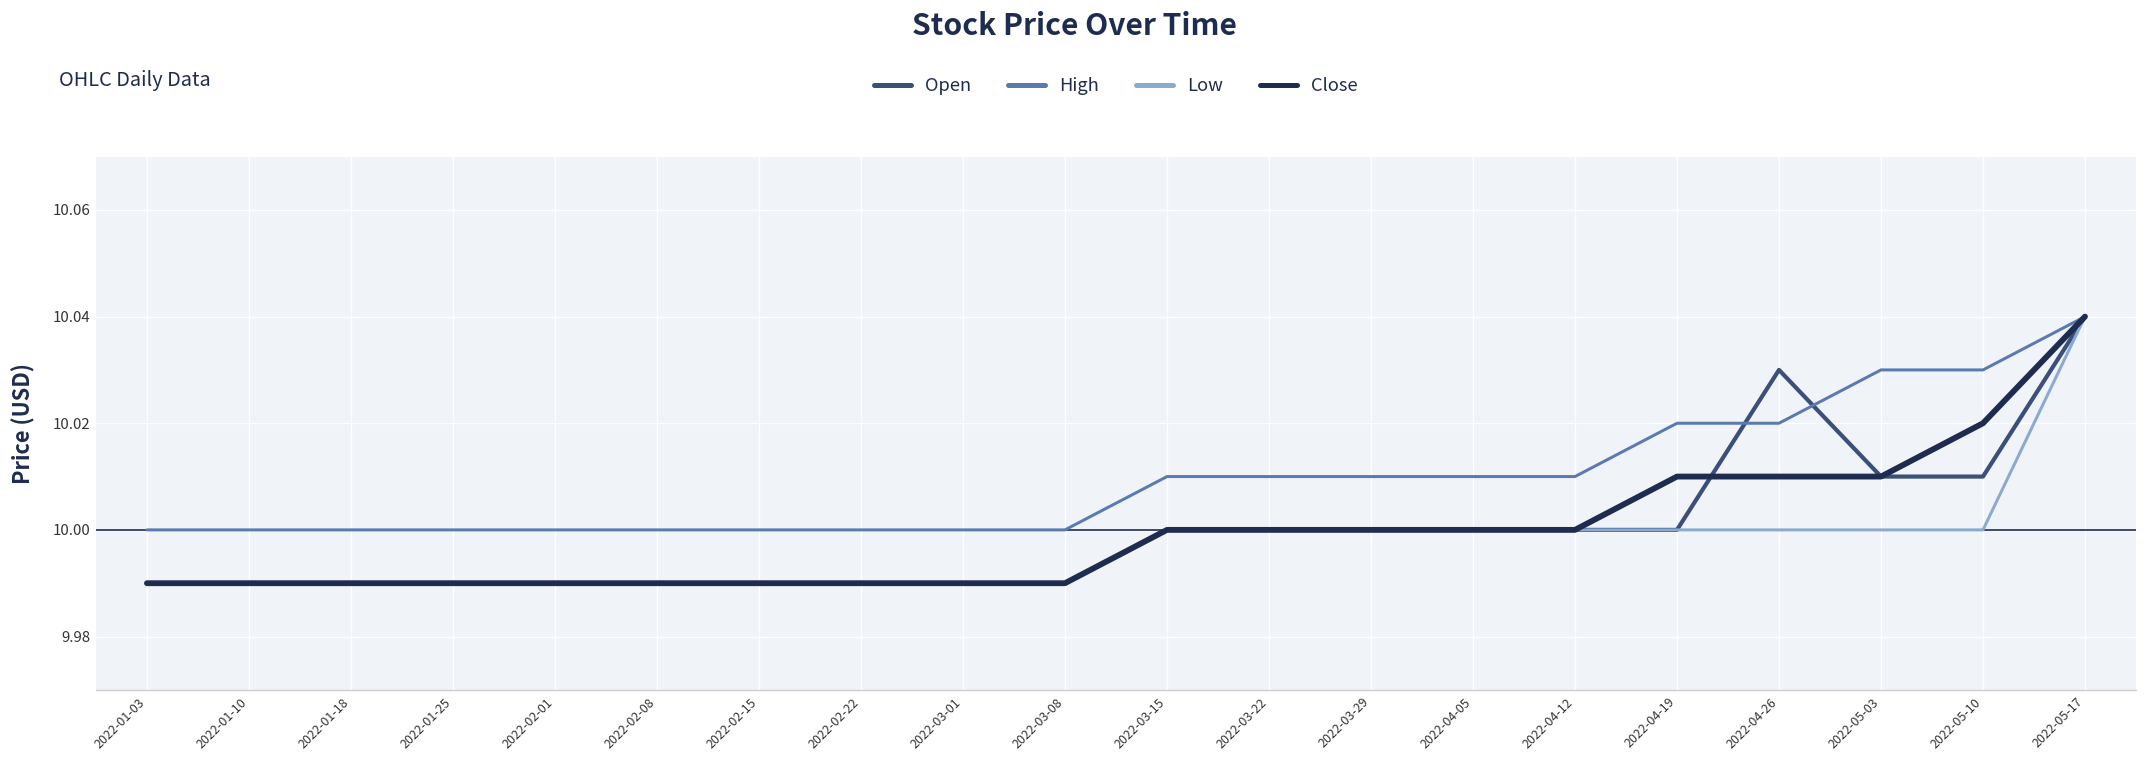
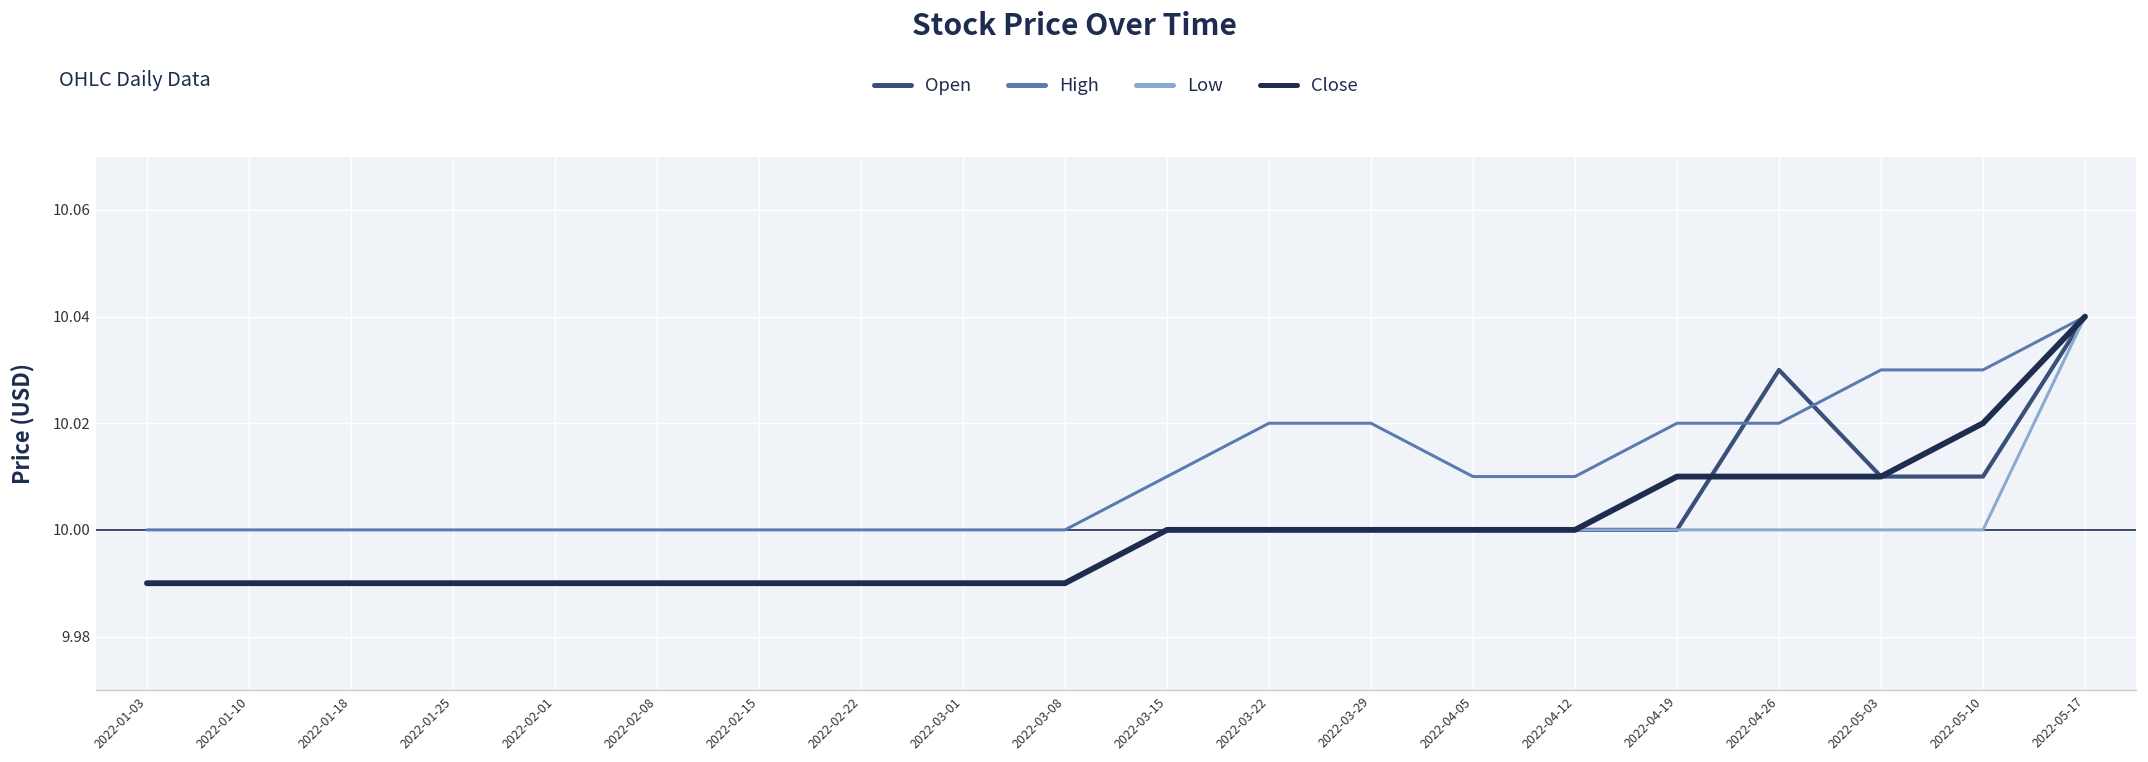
  {
    "Open": {
      "2022-04-26": 10.03,
      "2022-05-10": 10.01
    },
    "High": {
      "2022-01-03": 10.00,
      "2022-01-10": 10.00,
      "2022-01-18": 10.00,
      "2022-01-25": 10.00,
      "2022-02-01": 10.00,
      "2022-02-08": 10.00,
      "2022-02-15": 10.00,
      "2022-02-22": 10.00,
      "2022-03-01": 10.00,
      "2022-03-08": 10.00,
      "2022-03-15": 10.01,
-     "2022-03-22": 10.01,
-     "2022-03-29": 10.01,
+     "2022-03-22": 10.02,
+     "2022-03-29": 10.02,
      "2022-04-05": 10.01,
      "2022-04-12": 10.01,
      "2022-04-19": 10.02,
      "2022-04-26": 10.02,
      "2022-05-03": 10.03,
      "2022-05-10": 10.03
    },
    "Low": {
      "2022-04-26": 10.00,
      "2022-05-03": 10.00,
      "2022-05-10": 10.00
    },
    "Close": {
      "2022-04-19": 10.01,
      "2022-04-26": 10.01,
      "2022-05-10": 10.02
    }
  }
